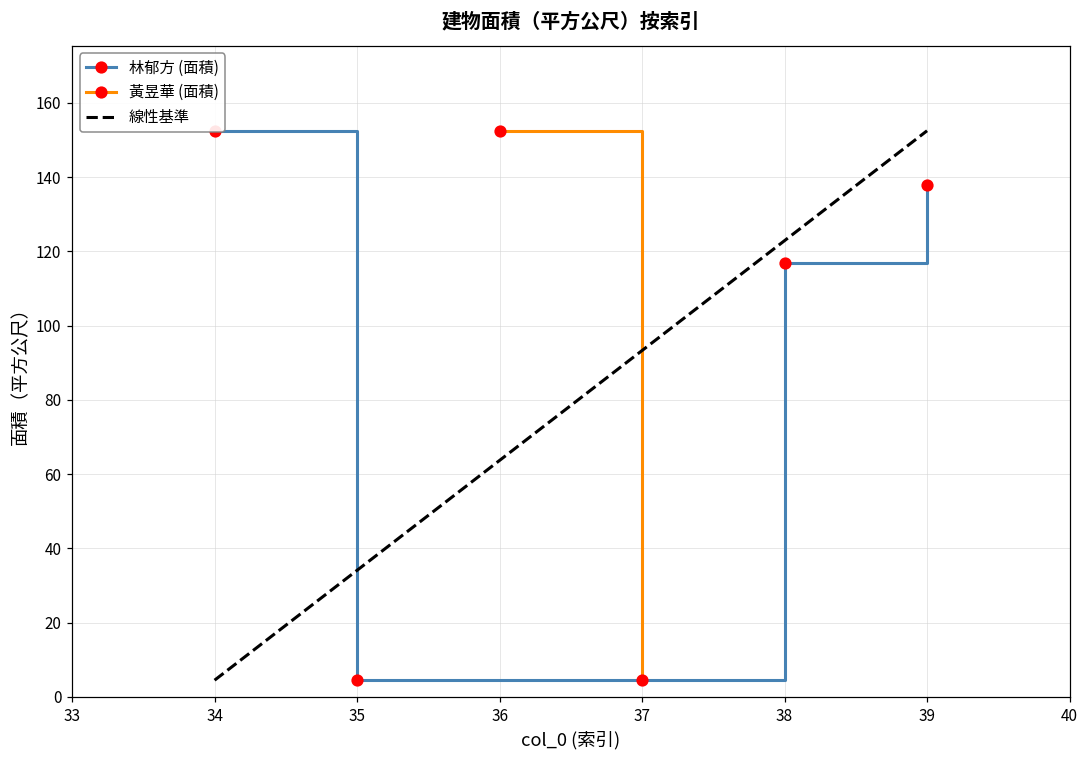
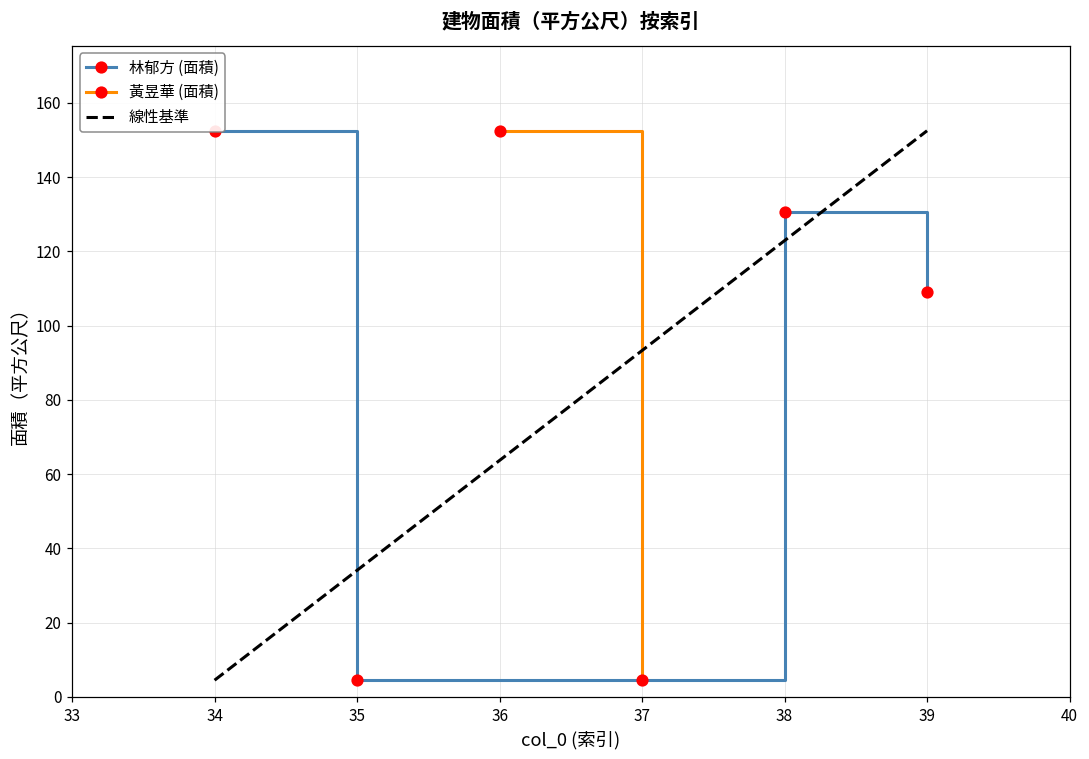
  {
    "林郁方 (面積)": {
      "34": 153,
      "35": 5,
-     "38": 117,
-     "39": 138
+     "38": 131,
+     "39": 109
    },
    "黃昱華 (面積)": {
      "36": 153,
      "37": 5
    },
    "線性基準": {
      "34": 5,
      "39": 153
    }
  }
